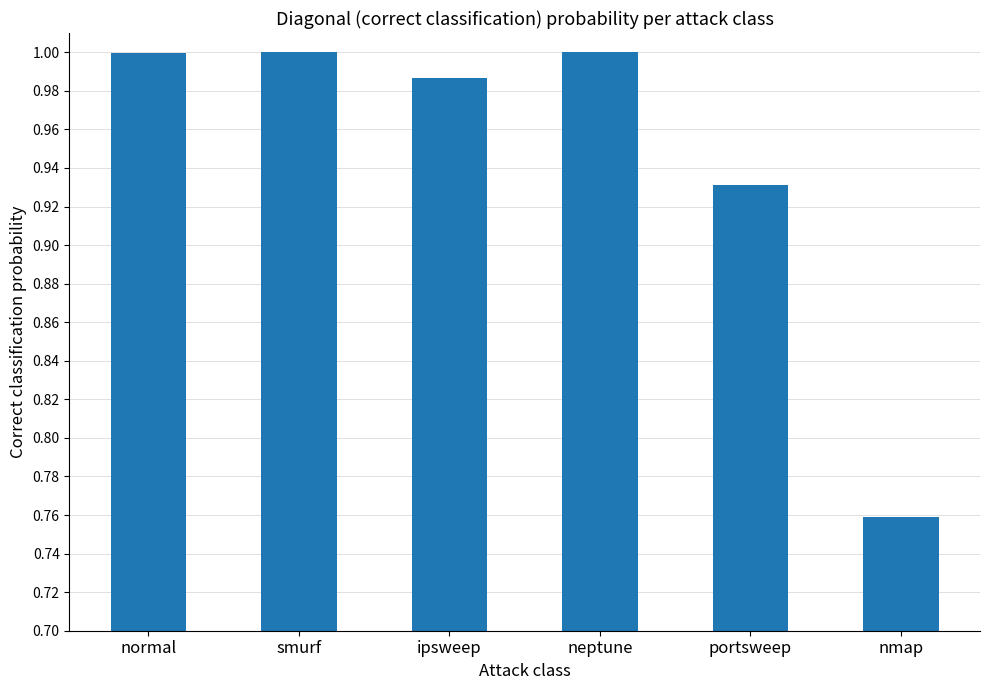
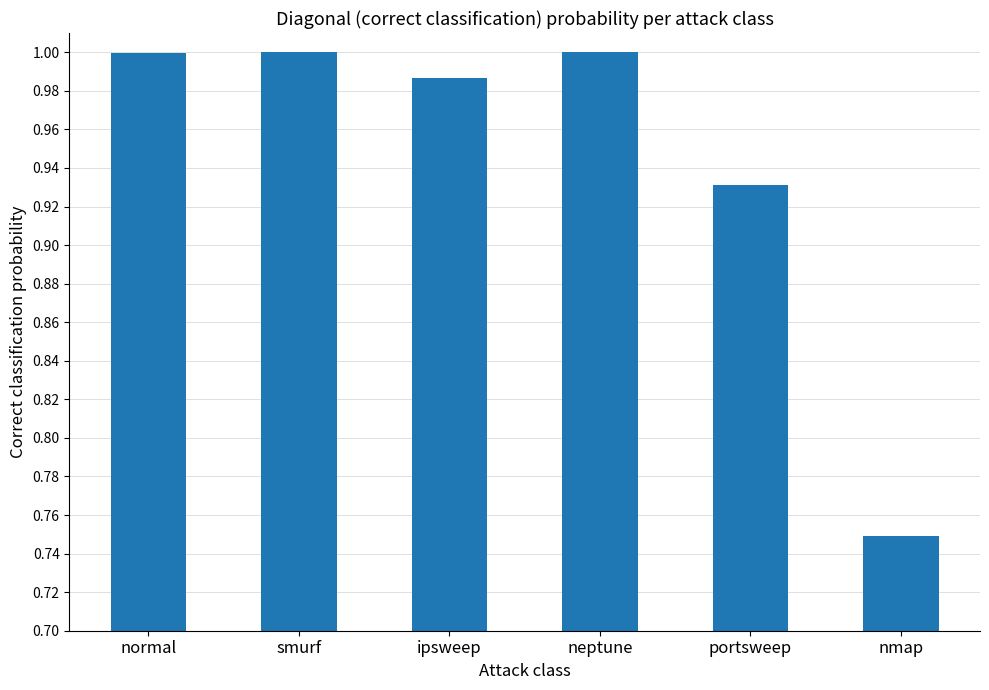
  {
    "normal": 1.000,
    "smurf": 1.000,
    "ipsweep": 0.987,
    "neptune": 1.000,
    "portsweep": 0.931,
-   "nmap": 0.759
+   "nmap": 0.749
  }
